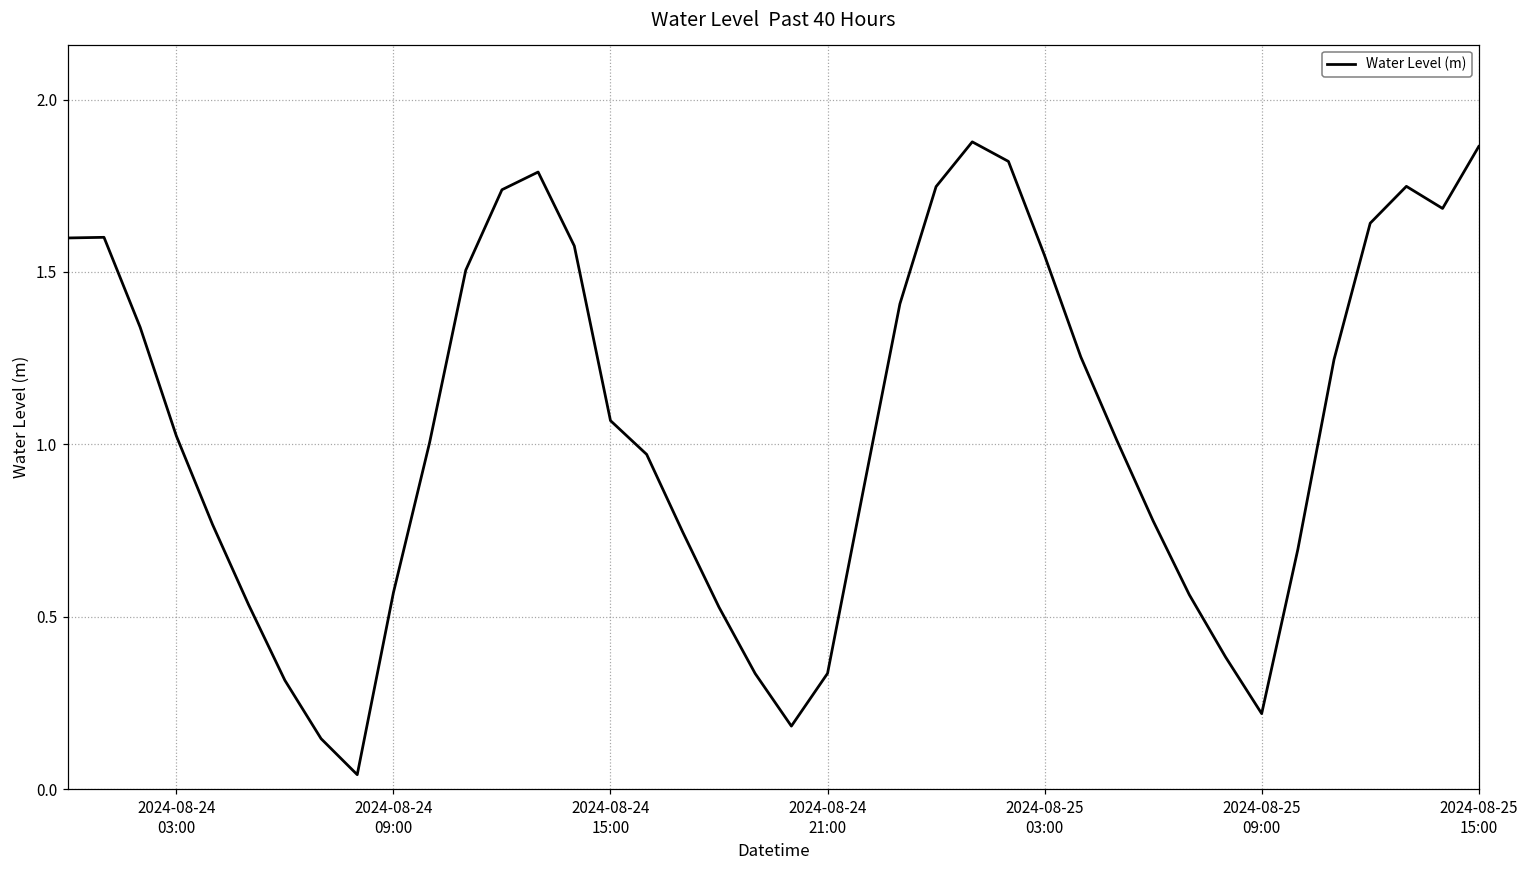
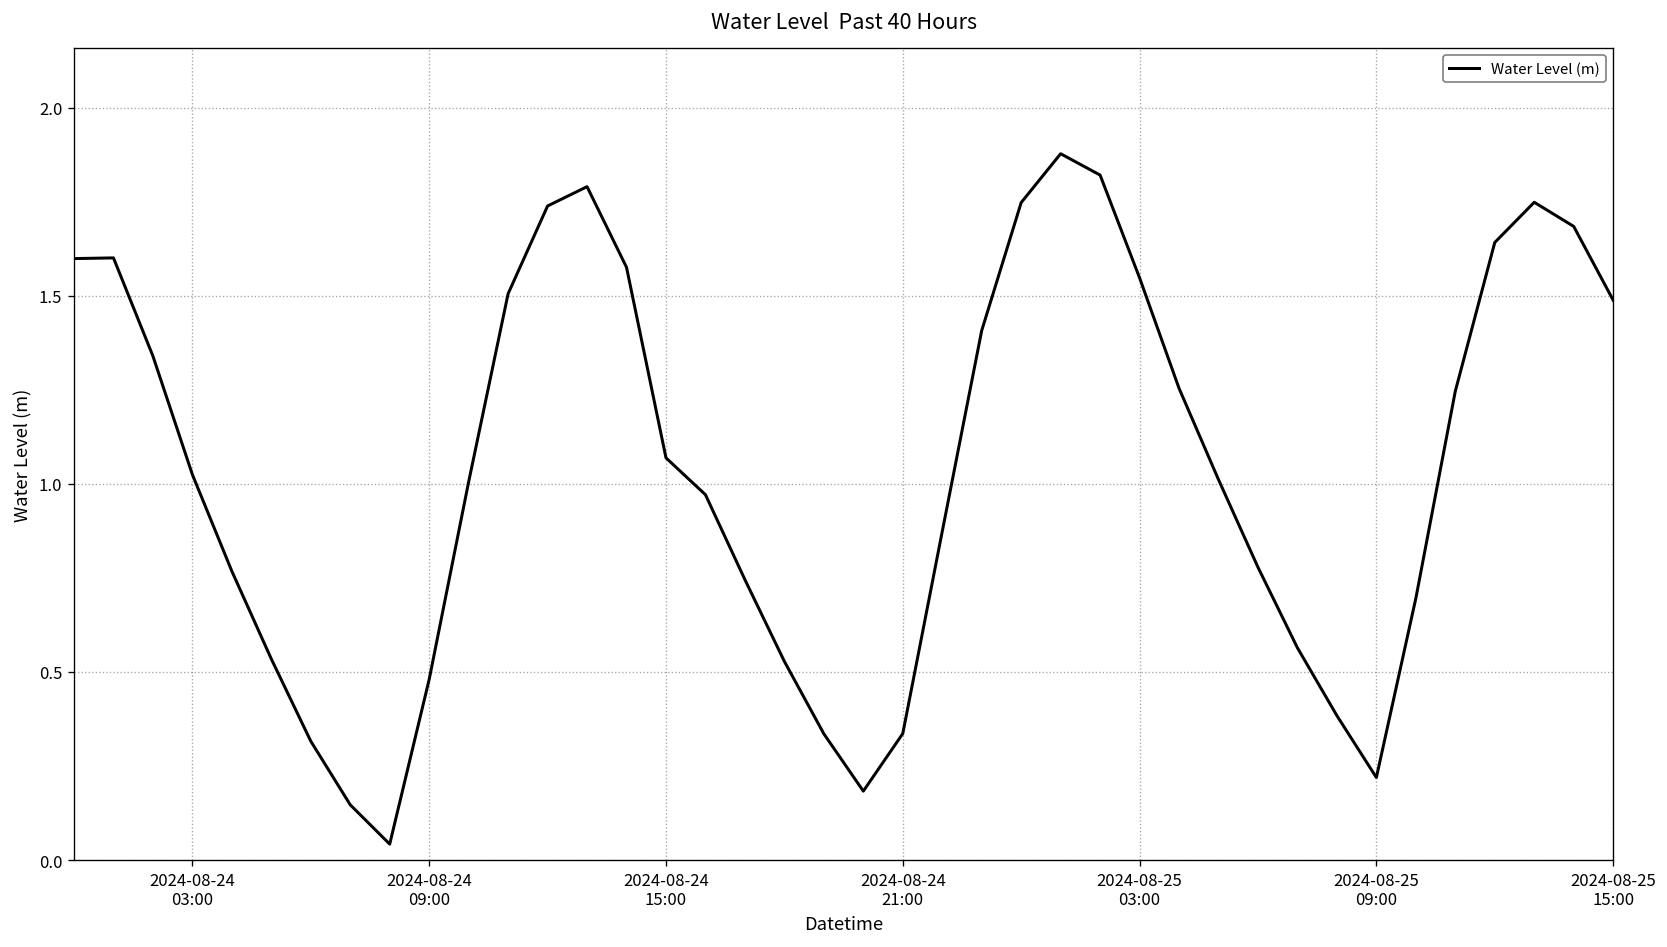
  {
    "2024-08-24 03:00": 1.02,
-   "2024-08-24 09:00": 0.57,
+   "2024-08-24 09:00": 0.48,
    "2024-08-24 15:00": 1.07,
    "2024-08-24 21:00": 0.34,
    "2024-08-25 03:00": 1.55,
    "2024-08-25 09:00": 0.22,
-   "2024-08-25 15:00": 1.86
+   "2024-08-25 15:00": 1.49
  }
